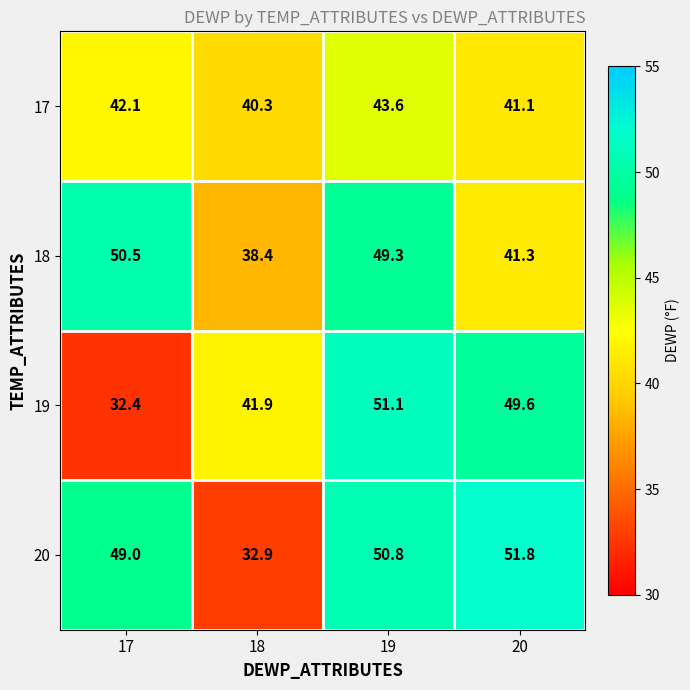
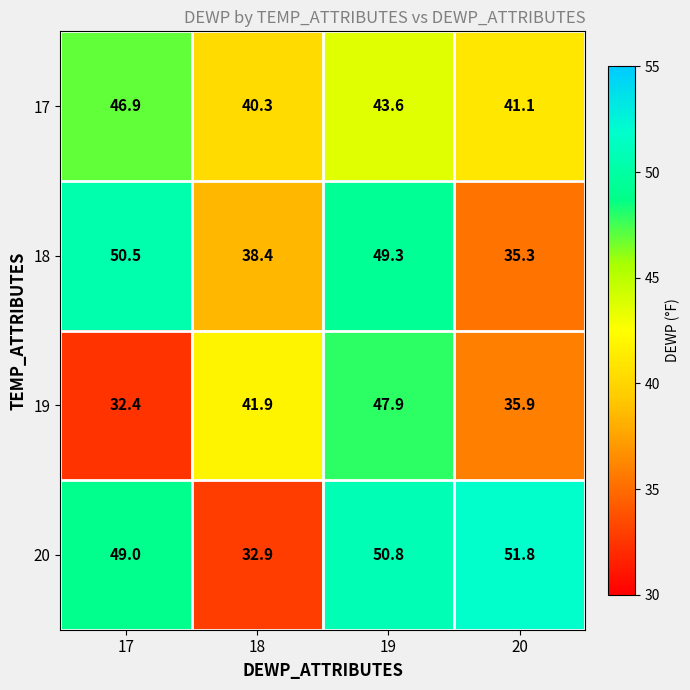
  {
    "17": {
-     "17": 42.1,
+     "17": 46.9,
      "18": 40.3,
      "19": 43.6,
      "20": 41.1
    },
    "18": {
      "17": 50.5,
      "18": 38.4,
      "19": 49.3,
-     "20": 41.3
+     "20": 35.3
    },
    "19": {
      "17": 32.4,
      "18": 41.9,
-     "19": 51.1,
-     "20": 49.6
+     "19": 47.9,
+     "20": 35.9
    },
    "20": {
      "17": 49.0,
      "18": 32.9,
      "19": 50.8,
      "20": 51.8
    }
  }
